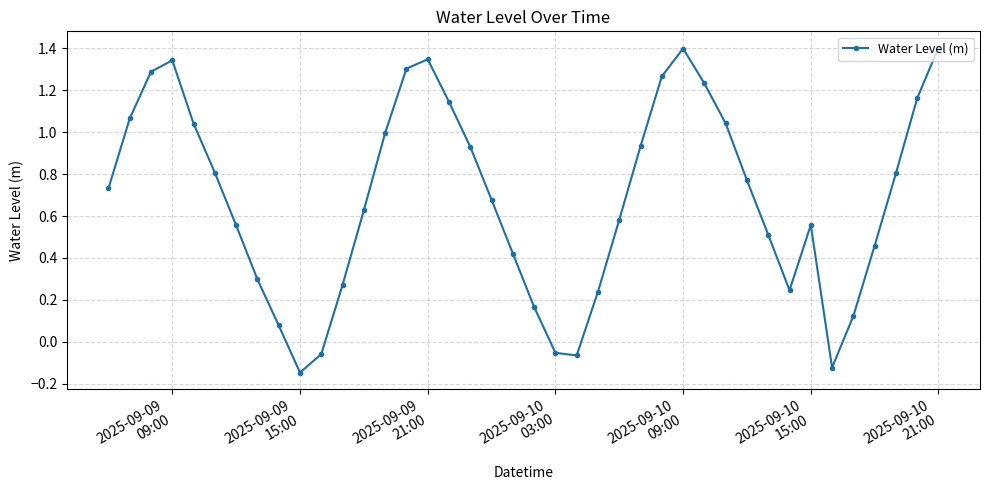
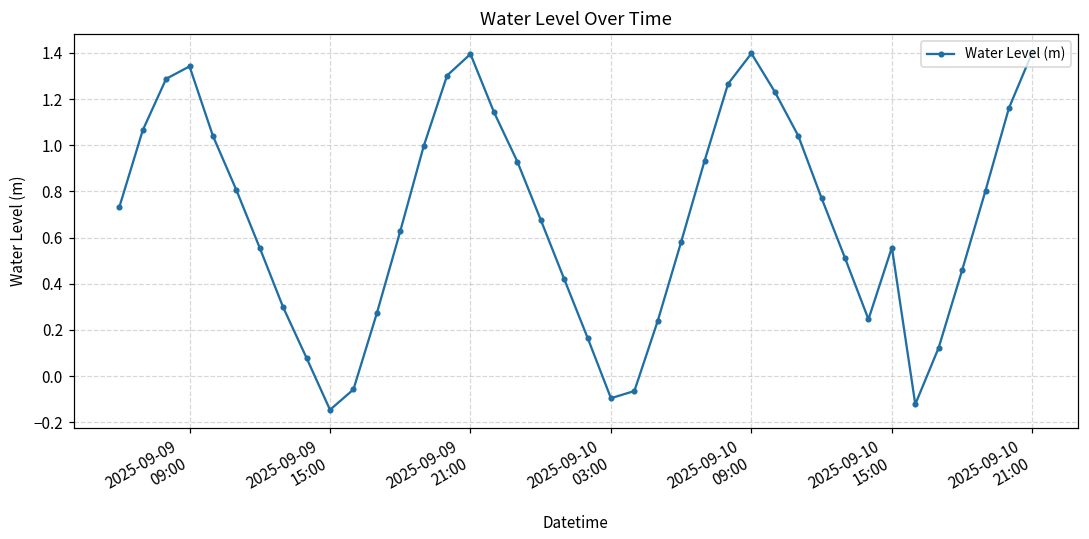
  {
    "2025-09-09 09:00": 1.34,
    "2025-09-09 15:00": -0.15,
-   "2025-09-09 21:00": 1.35,
-   "2025-09-10 03:00": -0.05,
+   "2025-09-09 21:00": 1.40,
+   "2025-09-10 03:00": -0.10,
    "2025-09-10 09:00": 1.40,
    "2025-09-10 15:00": 0.56
  }
